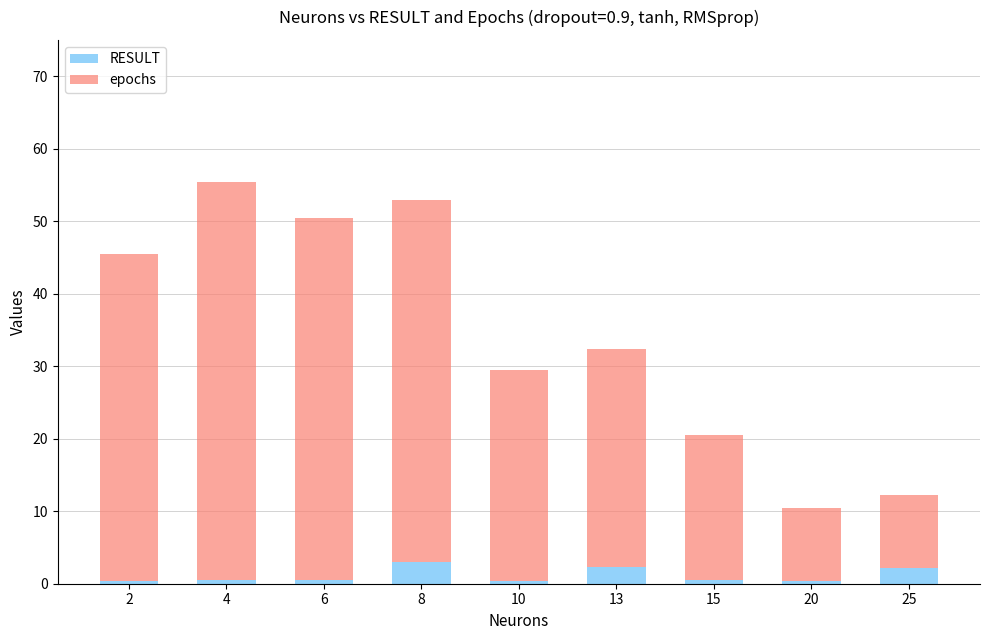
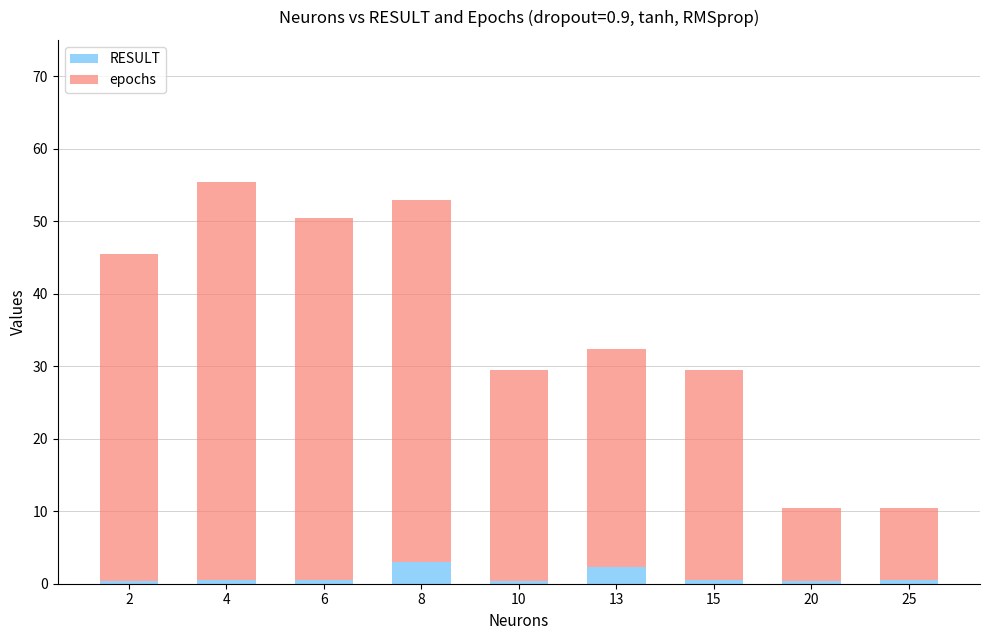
  {
    "RESULT": {
      "2": 0,
      "4": 0,
      "6": 1,
      "8": 3,
      "10": 0,
      "13": 2,
      "15": 0,
      "20": 0,
-     "25": 2
+     "25": 0
    },
    "epochs": {
      "2": 45,
      "4": 55,
      "6": 50,
      "8": 50,
      "10": 29,
      "13": 30,
-     "15": 20,
+     "15": 29,
      "20": 10,
      "25": 10
    }
  }
